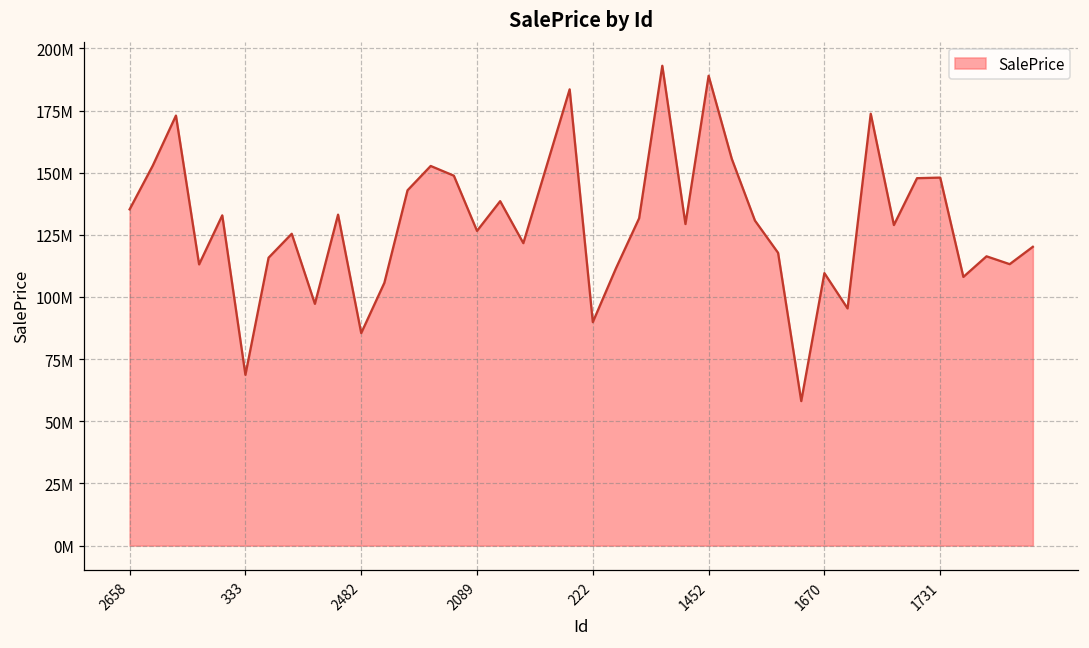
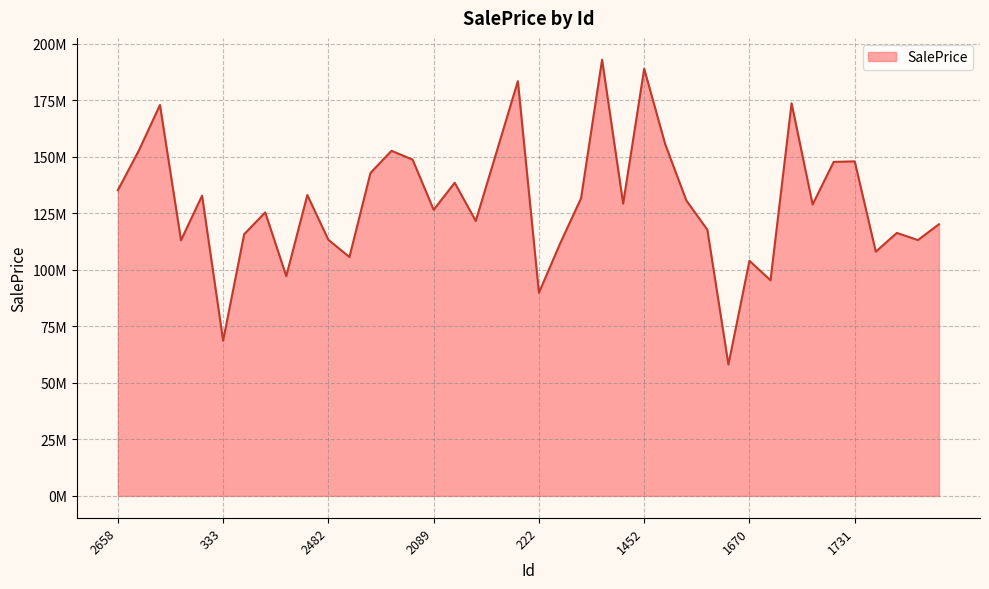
  {
    "2658": 135000000,
    "333": 69000000,
-   "2482": 85000000,
+   "2482": 113000000,
    "2089": 127000000,
    "222": 90000000,
    "1452": 189000000,
-   "1670": 110000000,
+   "1670": 104000000,
    "1731": 148000000
  }
